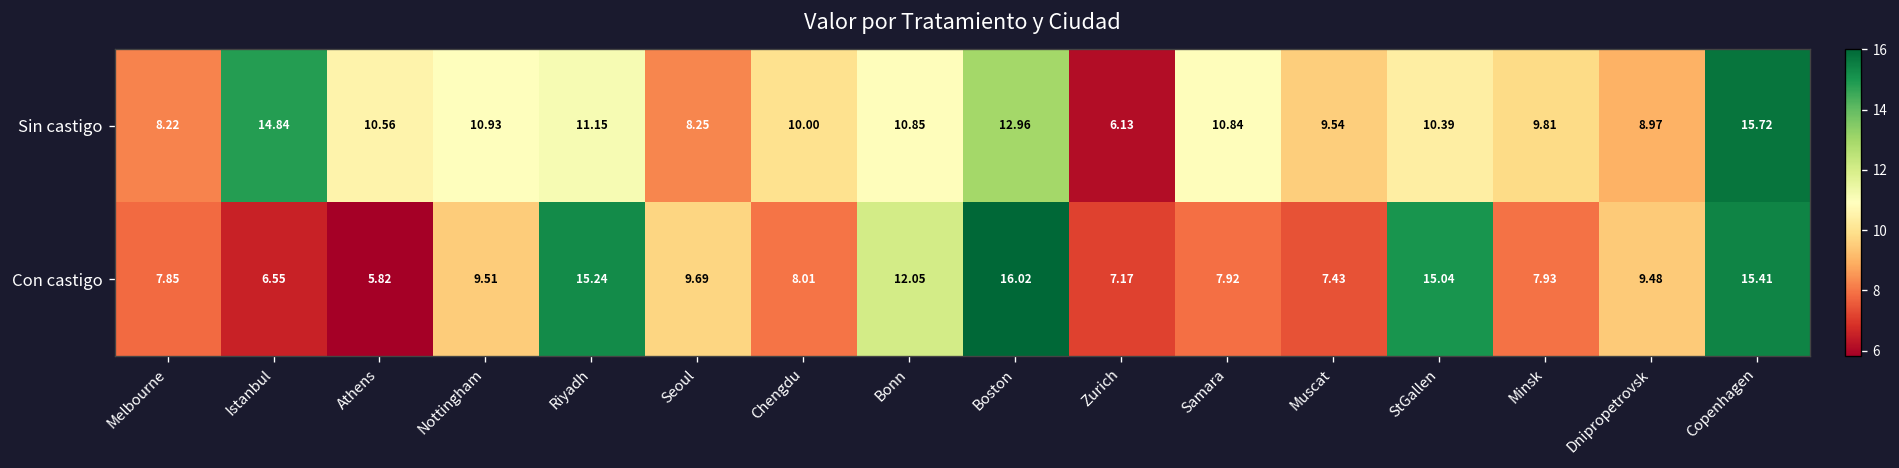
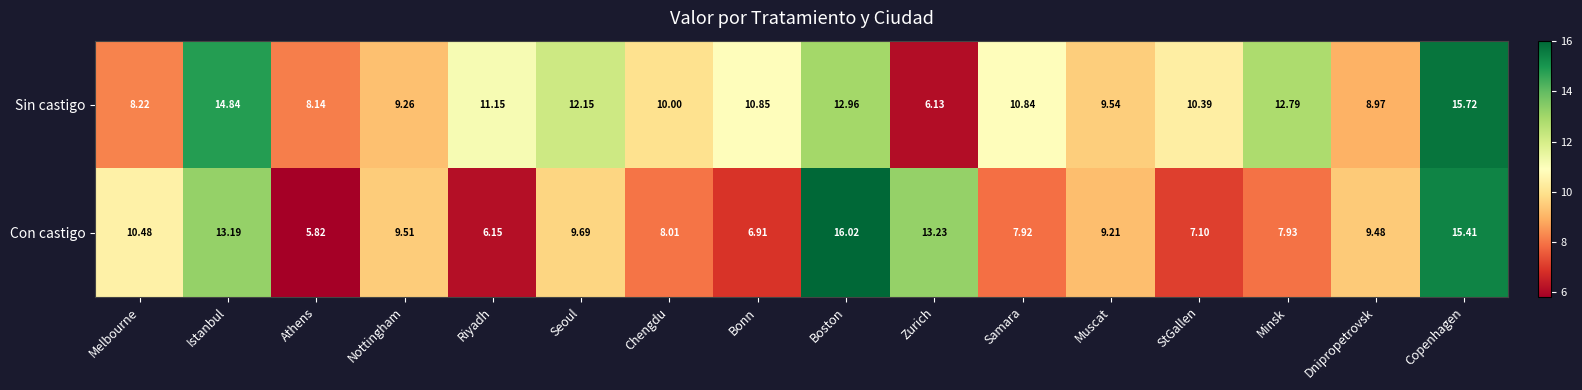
  {
    "Sin castigo": {
      "Melbourne": 8.22,
      "Istanbul": 14.84,
-     "Athens": 10.56,
-     "Nottingham": 10.93,
+     "Athens": 8.14,
+     "Nottingham": 9.26,
      "Riyadh": 11.15,
-     "Seoul": 8.25,
+     "Seoul": 12.15,
      "Chengdu": 10.00,
      "Bonn": 10.85,
      "Boston": 12.96,
      "Zurich": 6.13,
      "Samara": 10.84,
      "Muscat": 9.54,
      "StGallen": 10.39,
-     "Minsk": 9.81,
+     "Minsk": 12.79,
      "Dnipropetrovsk": 8.97,
      "Copenhagen": 15.72
    },
    "Con castigo": {
-     "Melbourne": 7.85,
-     "Istanbul": 6.55,
+     "Melbourne": 10.48,
+     "Istanbul": 13.19,
      "Athens": 5.82,
      "Nottingham": 9.51,
-     "Riyadh": 15.24,
+     "Riyadh": 6.15,
      "Seoul": 9.69,
      "Chengdu": 8.01,
-     "Bonn": 12.05,
+     "Bonn": 6.91,
      "Boston": 16.02,
-     "Zurich": 7.17,
+     "Zurich": 13.23,
      "Samara": 7.92,
-     "Muscat": 7.43,
-     "StGallen": 15.04,
+     "Muscat": 9.21,
+     "StGallen": 7.10,
      "Minsk": 7.93,
      "Dnipropetrovsk": 9.48,
      "Copenhagen": 15.41
    }
  }
